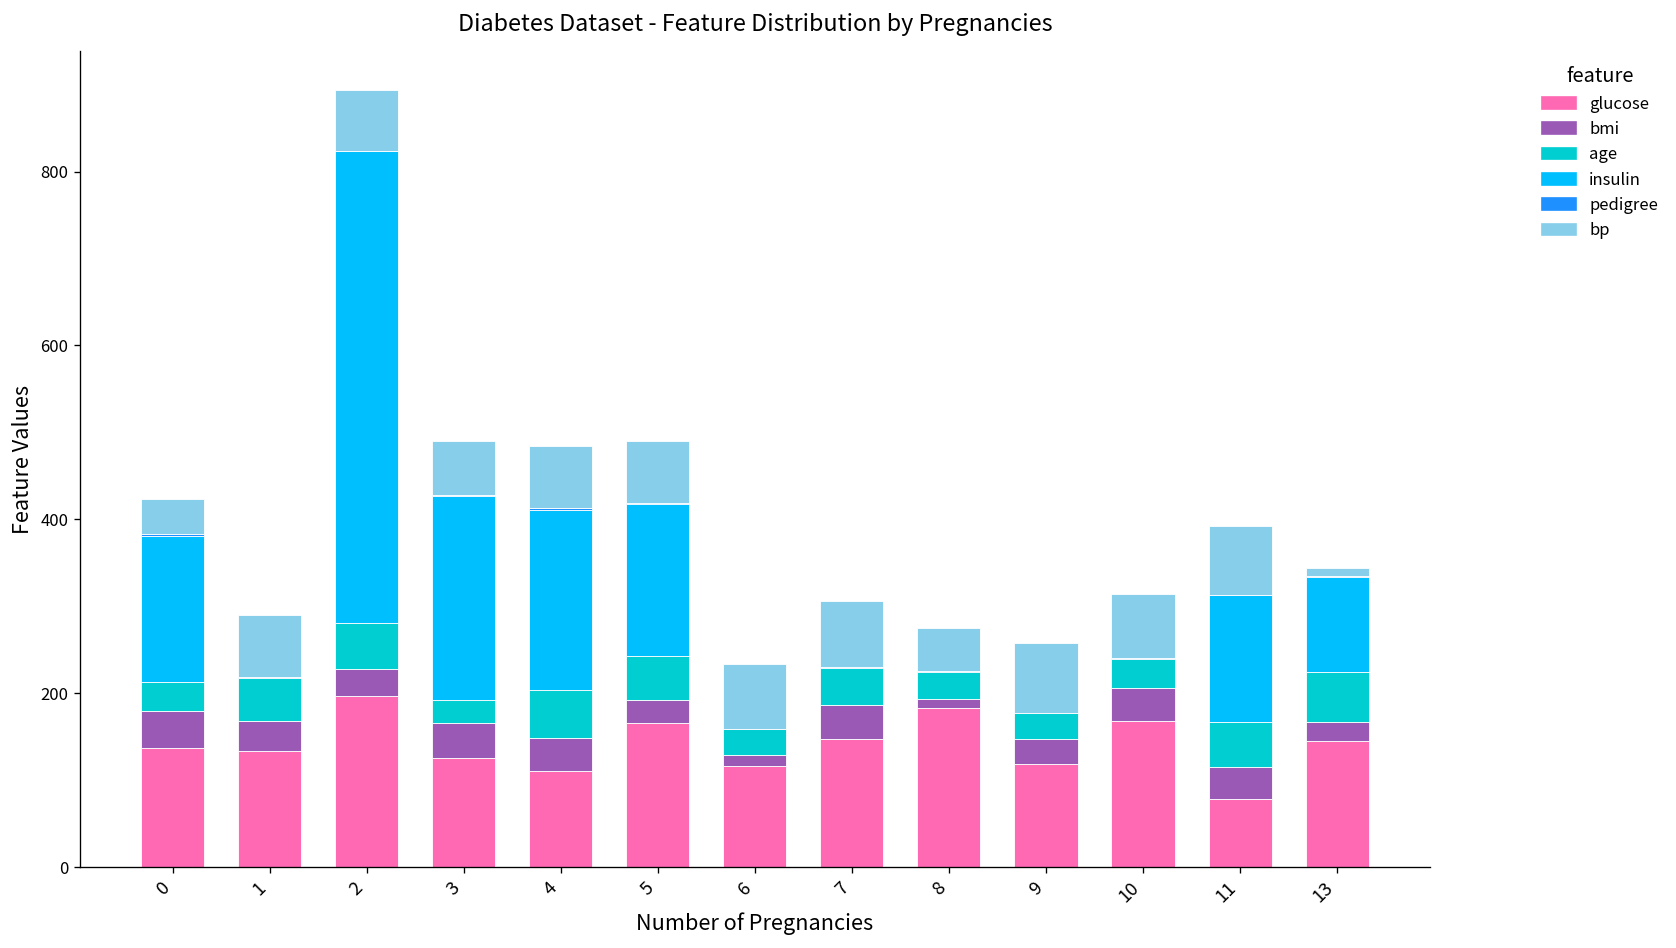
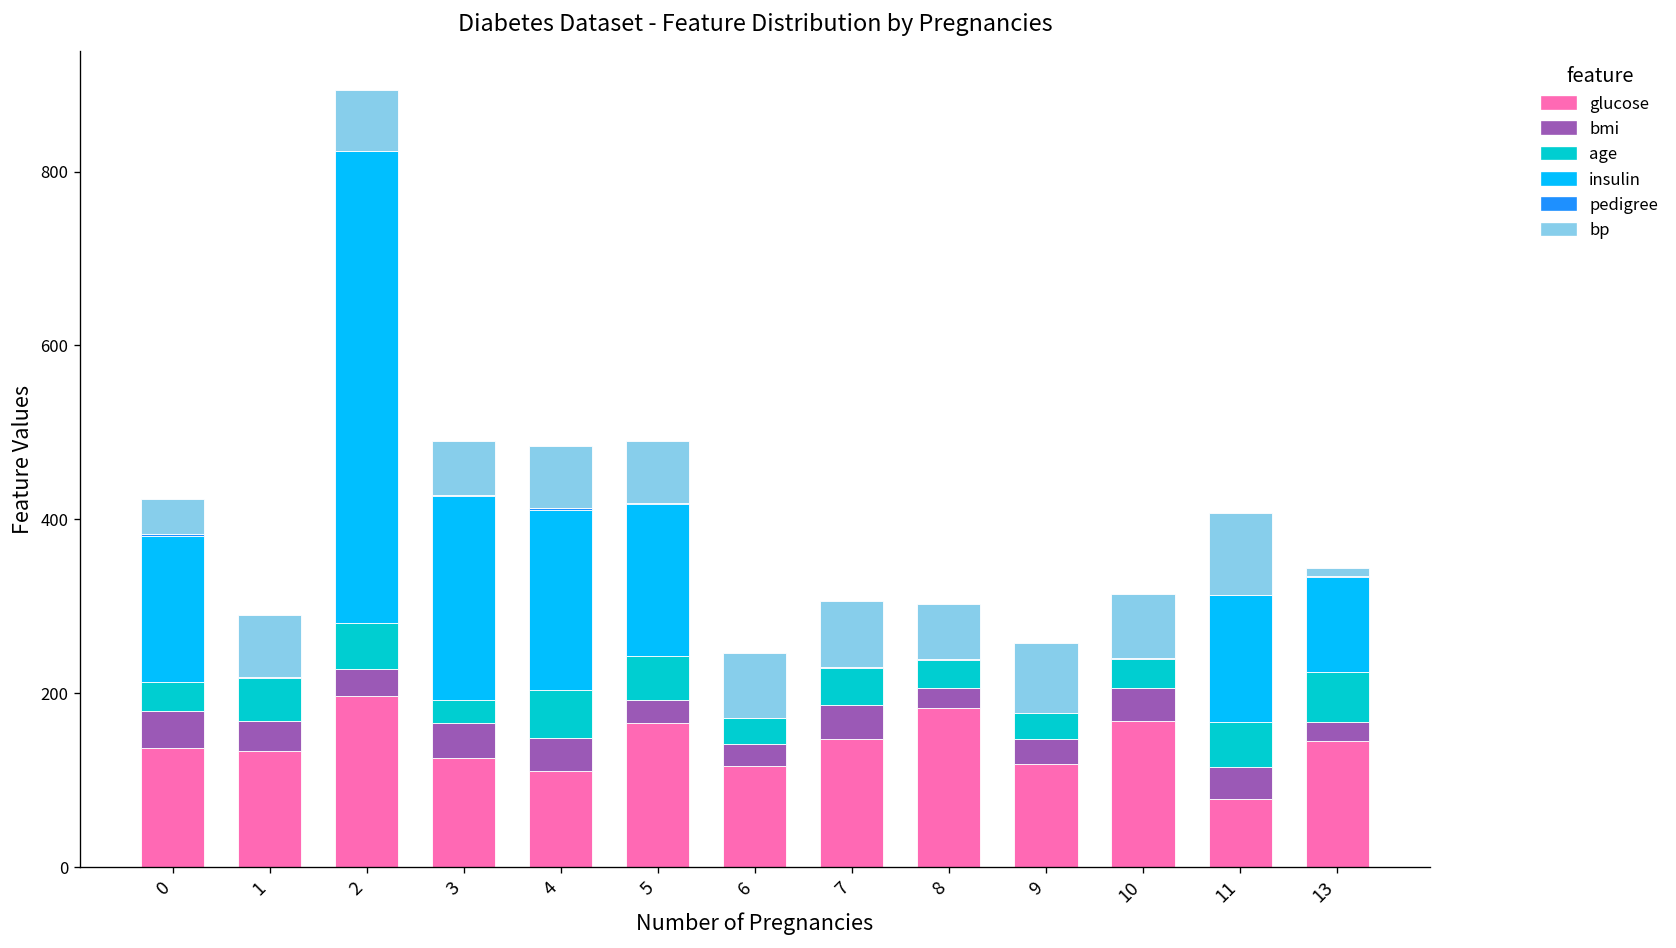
  {
    "glucose": {
      "0": 140,
      "1": 130,
      "2": 200,
      "3": 130,
      "4": 110,
      "5": 170,
      "6": 120,
      "7": 150,
      "8": 180,
      "9": 120,
      "10": 170,
      "11": 80,
      "13": 150
    },
    "bmi": {
      "0": 40,
      "1": 30,
      "2": 30,
      "3": 40,
      "4": 40,
      "5": 30,
-     "6": 10,
+     "6": 30,
      "7": 40,
-     "8": 10,
+     "8": 20,
      "9": 30,
      "10": 40,
      "11": 40,
      "13": 20
    },
    "bp": {
      "0": 40,
      "1": 70,
      "2": 70,
      "3": 60,
      "4": 70,
      "5": 70,
      "6": 70,
      "7": 80,
-     "8": 50,
+     "8": 60,
      "9": 80,
      "10": 70,
-     "11": 80,
+     "11": 90,
      "13": 10
    }
  }
